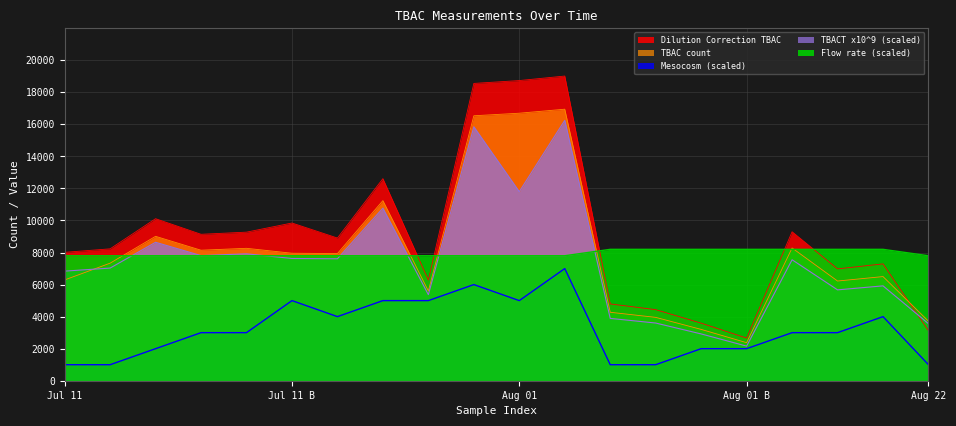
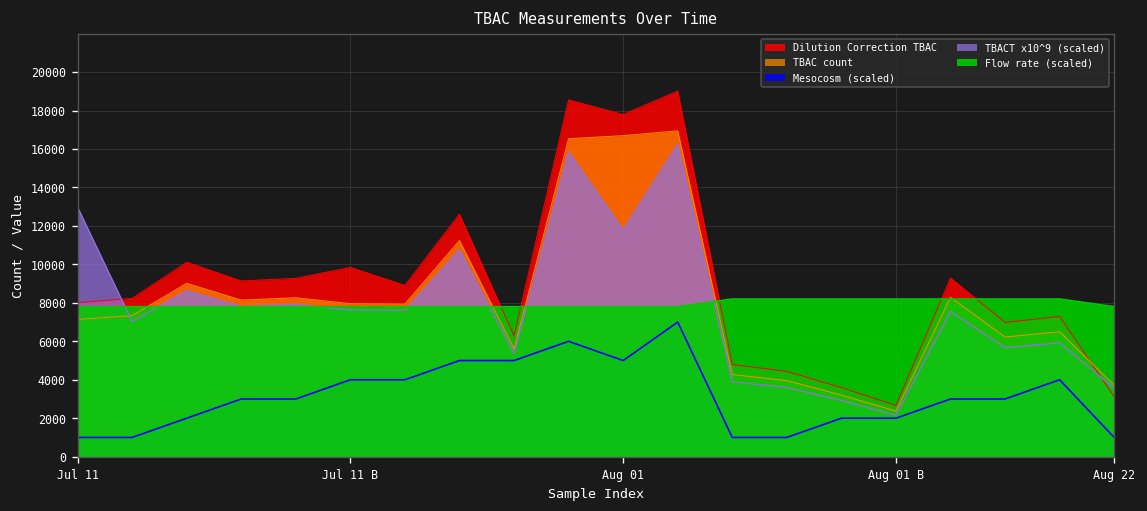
  {
    "Dilution Correction TBAC": {
      "Jul 11": 8000,
      "Jul 11 B": 9800,
-     "Aug 01": 18700,
+     "Aug 01": 17800,
      "Aug 01 B": 2700,
      "Aug 22": 3100
    },
    "TBAC count": {
-     "Jul 11": 6300,
+     "Jul 11": 7100,
      "Jul 11 B": 8000,
      "Aug 01": 16700,
      "Aug 01 B": 2400
    },
    "Mesocosm (scaled)": {
      "Jul 11": 1000,
-     "Jul 11 B": 5000,
+     "Jul 11 B": 4000,
      "Aug 01": 5000,
      "Aug 01 B": 2000,
      "Aug 22": 1000
    },
    "TBACT x10^9 (scaled)": {
-     "Jul 11": 6800,
+     "Jul 11": 13000,
      "Jul 11 B": 7600,
      "Aug 01": 11800,
      "Aug 01 B": 2200
    },
    "Flow rate (scaled)": {
      "Jul 11": 7800,
      "Jul 11 B": 7800,
      "Aug 01": 7800,
      "Aug 01 B": 8200,
      "Aug 22": 7800
    }
  }
